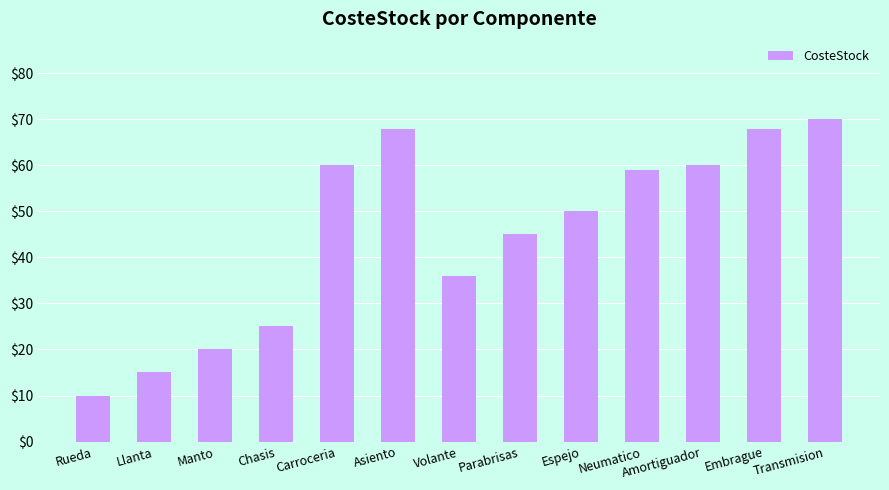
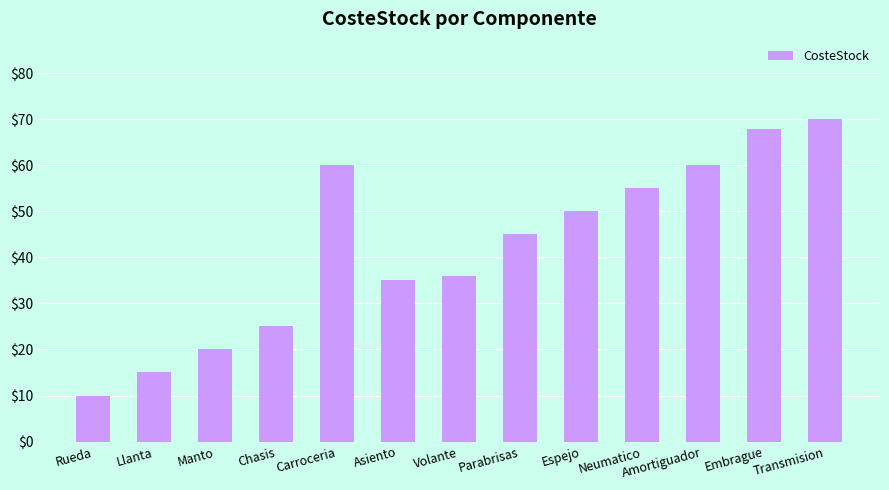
  {
    "Rueda": "$10",
    "Llanta": "$15",
    "Manto": "$20",
    "Chasis": "$25",
    "Carroceria": "$60",
-   "Asiento": "$68",
+   "Asiento": "$35",
    "Volante": "$36",
    "Parabrisas": "$45",
    "Espejo": "$50",
-   "Neumatico": "$59",
+   "Neumatico": "$55",
    "Amortiguador": "$60",
    "Embrague": "$68",
    "Transmision": "$70"
  }
